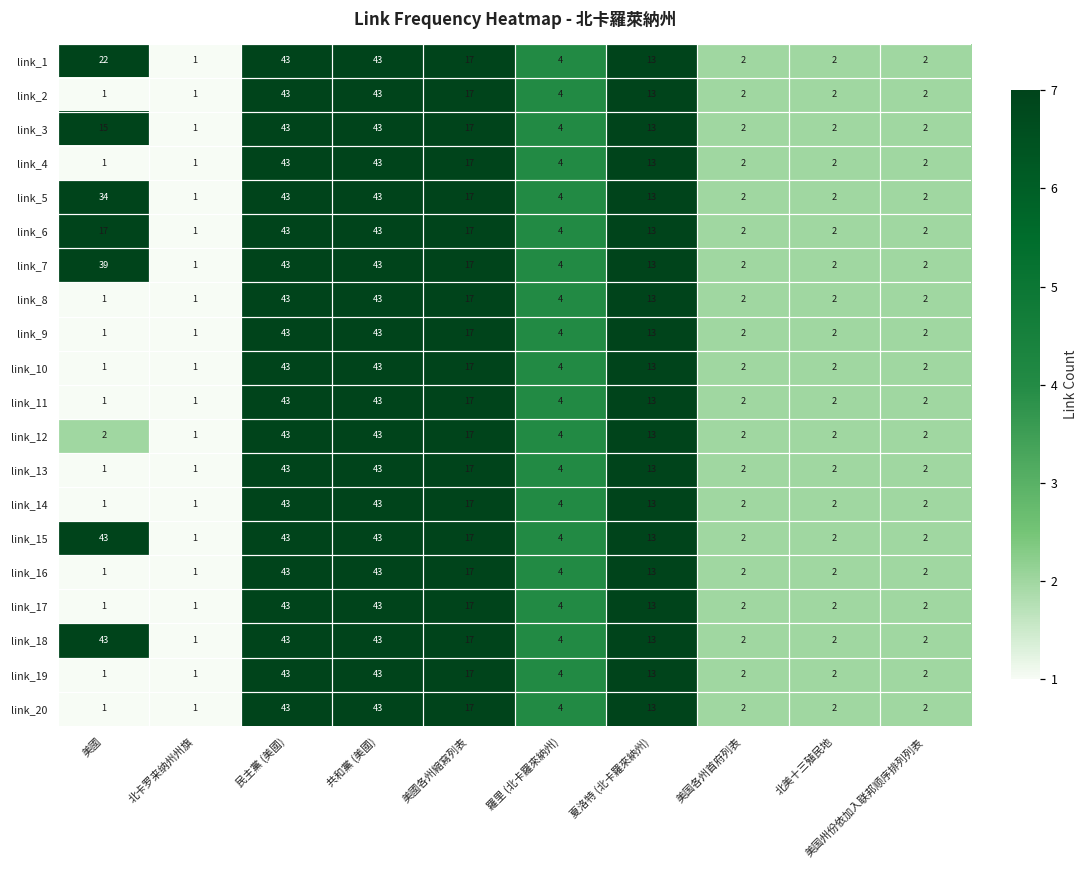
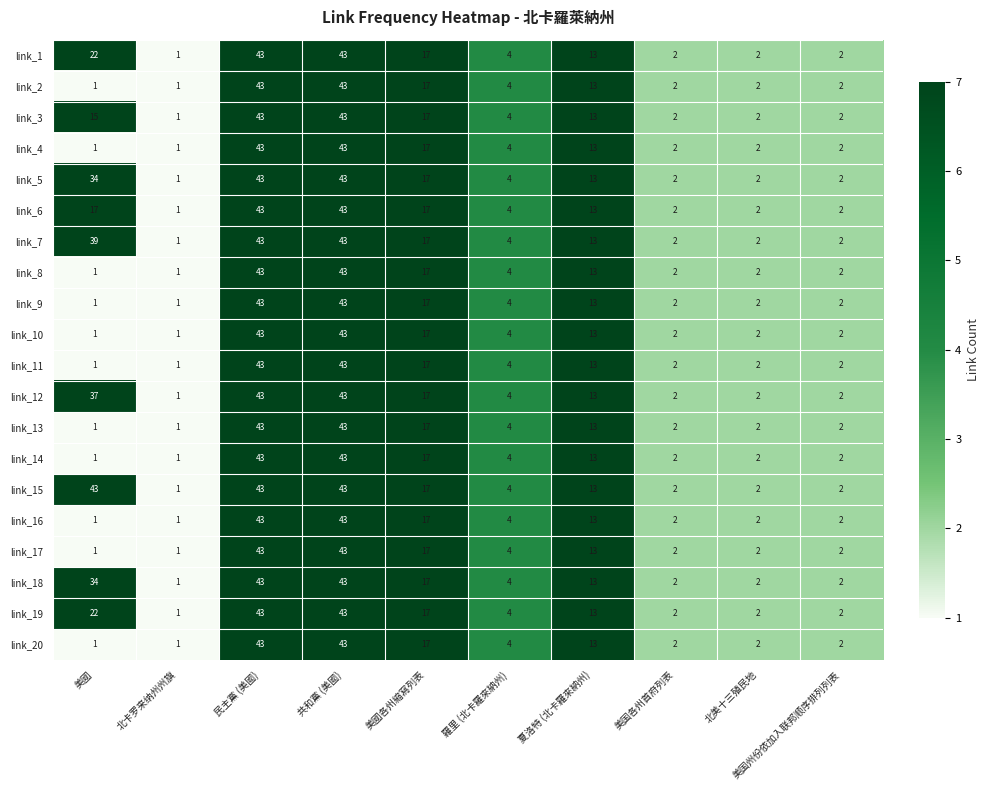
  {
    "link_1": {
      "美國": 22,
      "北卡罗来纳州州旗": 1,
      "民主黨 (美國)": 43,
      "共和黨 (美國)": 43,
      "羅里 (北卡羅來納州)": 4,
      "美国各州首府列表": 2,
      "北美十三殖民地": 2,
      "美国州份依加入联邦顺序排列列表": 2
    },
    "link_2": {
      "美國": 1,
      "北卡罗来纳州州旗": 1,
      "民主黨 (美國)": 43,
      "共和黨 (美國)": 43,
      "羅里 (北卡羅來納州)": 4,
      "美国各州首府列表": 2,
      "北美十三殖民地": 2,
      "美国州份依加入联邦顺序排列列表": 2
    },
    "link_3": {
      "北卡罗来纳州州旗": 1,
      "民主黨 (美國)": 43,
      "共和黨 (美國)": 43,
      "羅里 (北卡羅來納州)": 4,
      "美国各州首府列表": 2,
      "北美十三殖民地": 2,
      "美国州份依加入联邦顺序排列列表": 2
    },
    "link_4": {
      "美國": 1,
      "北卡罗来纳州州旗": 1,
      "民主黨 (美國)": 43,
      "共和黨 (美國)": 43,
      "羅里 (北卡羅來納州)": 4,
      "美国各州首府列表": 2,
      "北美十三殖民地": 2,
      "美国州份依加入联邦顺序排列列表": 2
    },
    "link_5": {
      "美國": 34,
      "北卡罗来纳州州旗": 1,
      "民主黨 (美國)": 43,
      "共和黨 (美國)": 43,
      "羅里 (北卡羅來納州)": 4,
      "美国各州首府列表": 2,
      "北美十三殖民地": 2,
      "美国州份依加入联邦顺序排列列表": 2
    },
    "link_6": {
      "北卡罗来纳州州旗": 1,
      "民主黨 (美國)": 43,
      "共和黨 (美國)": 43,
      "羅里 (北卡羅來納州)": 4,
      "美国各州首府列表": 2,
      "北美十三殖民地": 2,
      "美国州份依加入联邦顺序排列列表": 2
    },
    "link_7": {
      "美國": 39,
      "北卡罗来纳州州旗": 1,
      "民主黨 (美國)": 43,
      "共和黨 (美國)": 43,
      "羅里 (北卡羅來納州)": 4,
      "美国各州首府列表": 2,
      "北美十三殖民地": 2,
      "美国州份依加入联邦顺序排列列表": 2
    },
    "link_8": {
      "美國": 1,
      "北卡罗来纳州州旗": 1,
      "民主黨 (美國)": 43,
      "共和黨 (美國)": 43,
      "羅里 (北卡羅來納州)": 4,
      "美国各州首府列表": 2,
      "北美十三殖民地": 2,
      "美国州份依加入联邦顺序排列列表": 2
    },
    "link_9": {
      "美國": 1,
      "北卡罗来纳州州旗": 1,
      "民主黨 (美國)": 43,
      "共和黨 (美國)": 43,
      "羅里 (北卡羅來納州)": 4,
      "美国各州首府列表": 2,
      "北美十三殖民地": 2,
      "美国州份依加入联邦顺序排列列表": 2
    },
    "link_10": {
      "美國": 1,
      "北卡罗来纳州州旗": 1,
      "民主黨 (美國)": 43,
      "共和黨 (美國)": 43,
      "羅里 (北卡羅來納州)": 4,
      "美国各州首府列表": 2,
      "北美十三殖民地": 2,
      "美国州份依加入联邦顺序排列列表": 2
    },
    "link_11": {
      "美國": 1,
      "北卡罗来纳州州旗": 1,
      "民主黨 (美國)": 43,
      "共和黨 (美國)": 43,
      "羅里 (北卡羅來納州)": 4,
      "美国各州首府列表": 2,
      "北美十三殖民地": 2,
      "美国州份依加入联邦顺序排列列表": 2
    },
    "link_12": {
-     "美國": 2,
+     "美國": 37,
      "北卡罗来纳州州旗": 1,
      "民主黨 (美國)": 43,
      "共和黨 (美國)": 43,
      "羅里 (北卡羅來納州)": 4,
      "美国各州首府列表": 2,
      "北美十三殖民地": 2,
      "美国州份依加入联邦顺序排列列表": 2
    },
    "link_13": {
      "美國": 1,
      "北卡罗来纳州州旗": 1,
      "民主黨 (美國)": 43,
      "共和黨 (美國)": 43,
      "羅里 (北卡羅來納州)": 4,
      "美国各州首府列表": 2,
      "北美十三殖民地": 2,
      "美国州份依加入联邦顺序排列列表": 2
    },
    "link_14": {
      "美國": 1,
      "北卡罗来纳州州旗": 1,
      "民主黨 (美國)": 43,
      "共和黨 (美國)": 43,
      "羅里 (北卡羅來納州)": 4,
      "美国各州首府列表": 2,
      "北美十三殖民地": 2,
      "美国州份依加入联邦顺序排列列表": 2
    },
    "link_15": {
      "美國": 43,
      "北卡罗来纳州州旗": 1,
      "民主黨 (美國)": 43,
      "共和黨 (美國)": 43,
      "羅里 (北卡羅來納州)": 4,
      "美国各州首府列表": 2,
      "北美十三殖民地": 2,
      "美国州份依加入联邦顺序排列列表": 2
    },
    "link_16": {
      "美國": 1,
      "北卡罗来纳州州旗": 1,
      "民主黨 (美國)": 43,
      "共和黨 (美國)": 43,
      "羅里 (北卡羅來納州)": 4,
      "美国各州首府列表": 2,
      "北美十三殖民地": 2,
      "美国州份依加入联邦顺序排列列表": 2
    },
    "link_17": {
      "美國": 1,
      "北卡罗来纳州州旗": 1,
      "民主黨 (美國)": 43,
      "共和黨 (美國)": 43,
      "羅里 (北卡羅來納州)": 4,
      "美国各州首府列表": 2,
      "北美十三殖民地": 2,
      "美国州份依加入联邦顺序排列列表": 2
    },
    "link_18": {
-     "美國": 43,
+     "美國": 34,
      "北卡罗来纳州州旗": 1,
      "民主黨 (美國)": 43,
      "共和黨 (美國)": 43,
      "羅里 (北卡羅來納州)": 4,
      "美国各州首府列表": 2,
      "北美十三殖民地": 2,
      "美国州份依加入联邦顺序排列列表": 2
    },
    "link_19": {
-     "美國": 1,
+     "美國": 22,
      "北卡罗来纳州州旗": 1,
      "民主黨 (美國)": 43,
      "共和黨 (美國)": 43,
      "羅里 (北卡羅來納州)": 4,
      "美国各州首府列表": 2,
      "北美十三殖民地": 2,
      "美国州份依加入联邦顺序排列列表": 2
    },
    "link_20": {
      "美國": 1,
      "北卡罗来纳州州旗": 1,
      "民主黨 (美國)": 43,
      "共和黨 (美國)": 43,
      "羅里 (北卡羅來納州)": 4,
      "美国各州首府列表": 2,
      "北美十三殖民地": 2,
      "美国州份依加入联邦顺序排列列表": 2
    }
  }
